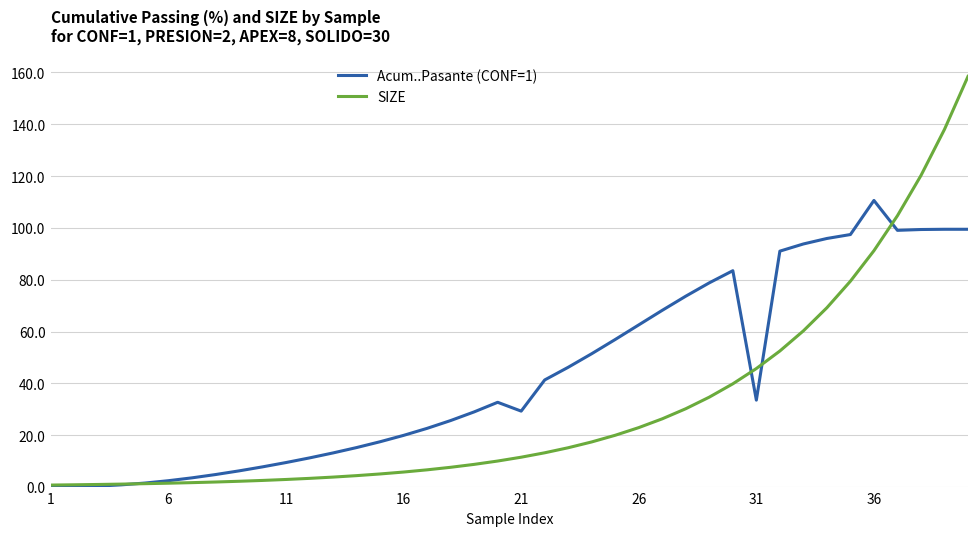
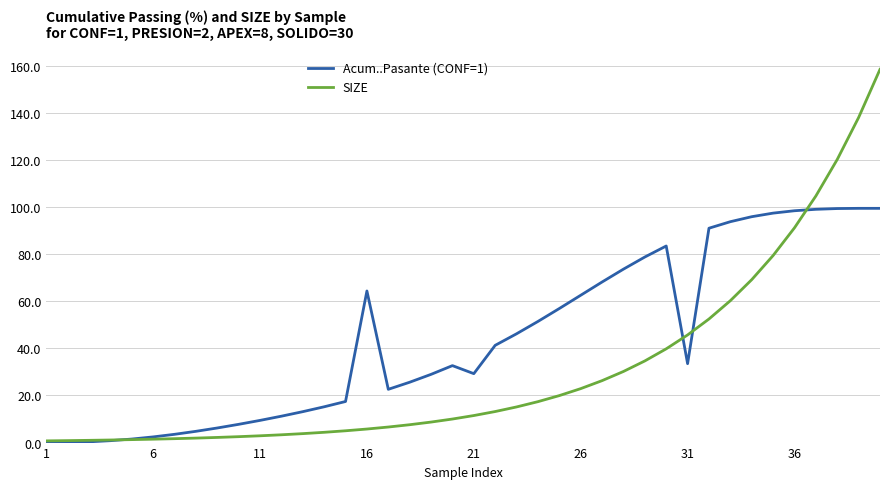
  {
    "Acum..Pasante (CONF=1)": {
      "11": 9,
-     "16": 20,
+     "16": 64,
      "21": 29,
      "26": 63,
      "31": 34,
-     "36": 111
+     "36": 98
    },
    "SIZE": {
      "11": 3,
      "16": 6,
      "21": 11,
      "26": 23,
      "31": 46,
      "36": 91
    }
  }
